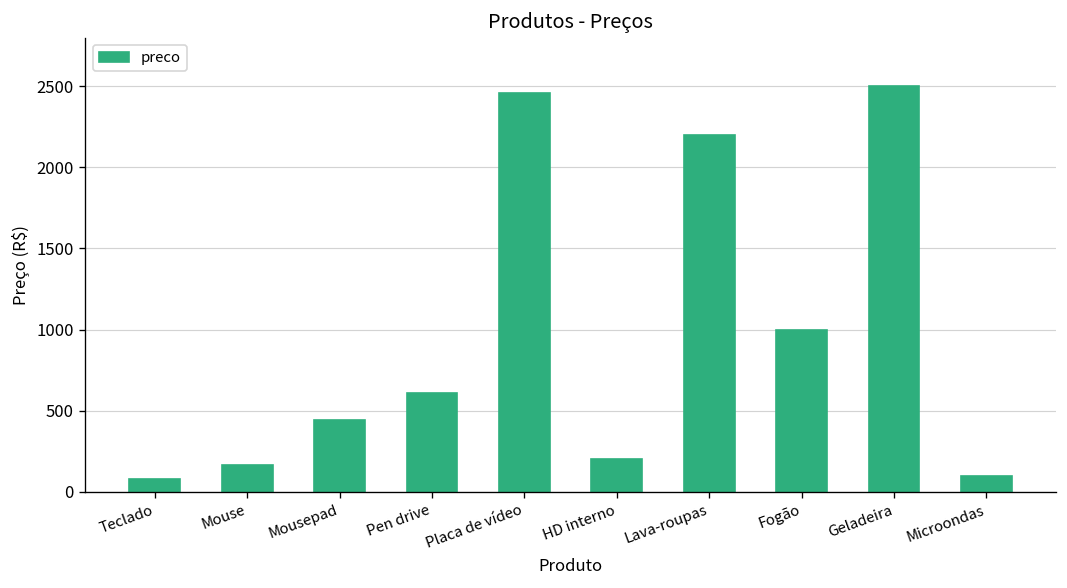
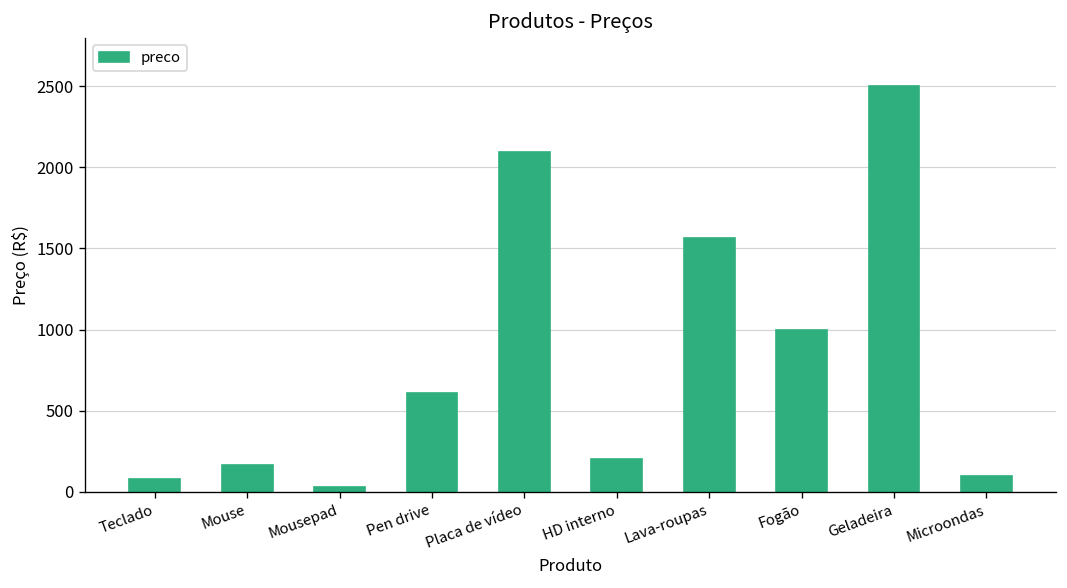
  {
    "Teclado": 80,
    "Mouse": 170,
-   "Mousepad": 440,
+   "Mousepad": 30,
    "Pen drive": 610,
-   "Placa de vídeo": 2460,
+   "Placa de vídeo": 2090,
    "HD interno": 200,
-   "Lava-roupas": 2200,
+   "Lava-roupas": 1560,
    "Fogão": 1000,
    "Geladeira": 2500,
    "Microondas": 100
  }
